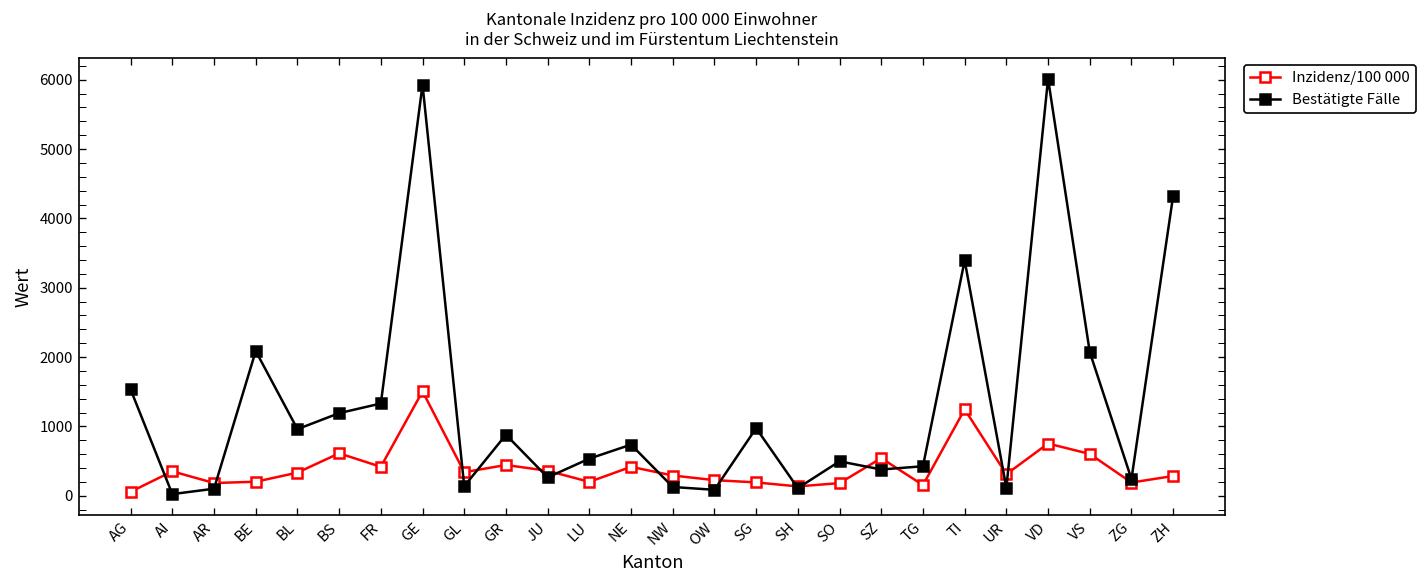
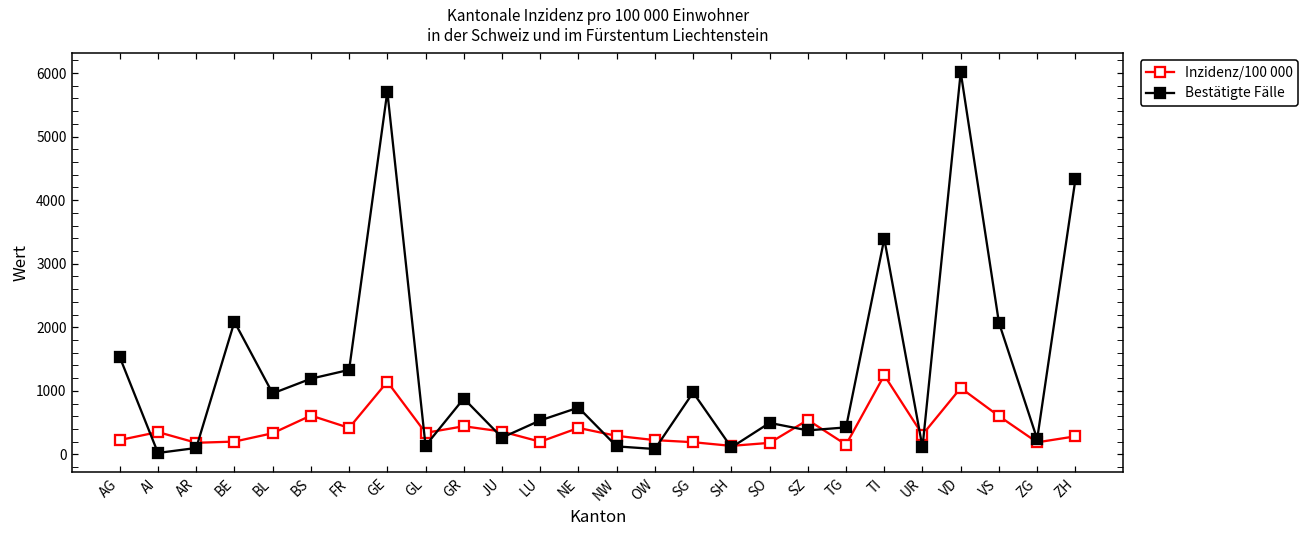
  {
    "Inzidenz/100 000": {
-     "AG": 100,
+     "AG": 200,
      "AI": 400,
      "AR": 200,
      "BE": 200,
      "BL": 300,
      "BS": 600,
      "FR": 400,
-     "GE": 1500,
+     "GE": 1100,
      "GL": 300,
      "GR": 400,
      "JU": 400,
      "LU": 200,
      "NE": 400,
      "NW": 300,
      "OW": 200,
      "SG": 200,
      "SO": 200,
      "SZ": 500,
      "TG": 200,
      "TI": 1200,
      "UR": 300,
-     "VD": 800,
+     "VD": 1000,
      "VS": 600,
      "ZG": 200,
      "ZH": 300
    },
    "Bestätigte Fälle": {
      "AG": 1500,
      "AI": 0,
      "AR": 100,
      "BE": 2100,
      "BL": 1000,
      "BS": 1200,
      "FR": 1300,
-     "GE": 5900,
+     "GE": 5700,
      "GL": 100,
      "GR": 900,
      "JU": 300,
      "LU": 500,
      "NE": 700,
      "NW": 100,
      "OW": 100,
      "SG": 1000,
      "SO": 500,
      "SZ": 400,
      "TG": 400,
      "TI": 3400,
      "UR": 100,
      "VD": 6000,
      "VS": 2100,
      "ZG": 200,
      "ZH": 4300
    }
  }
